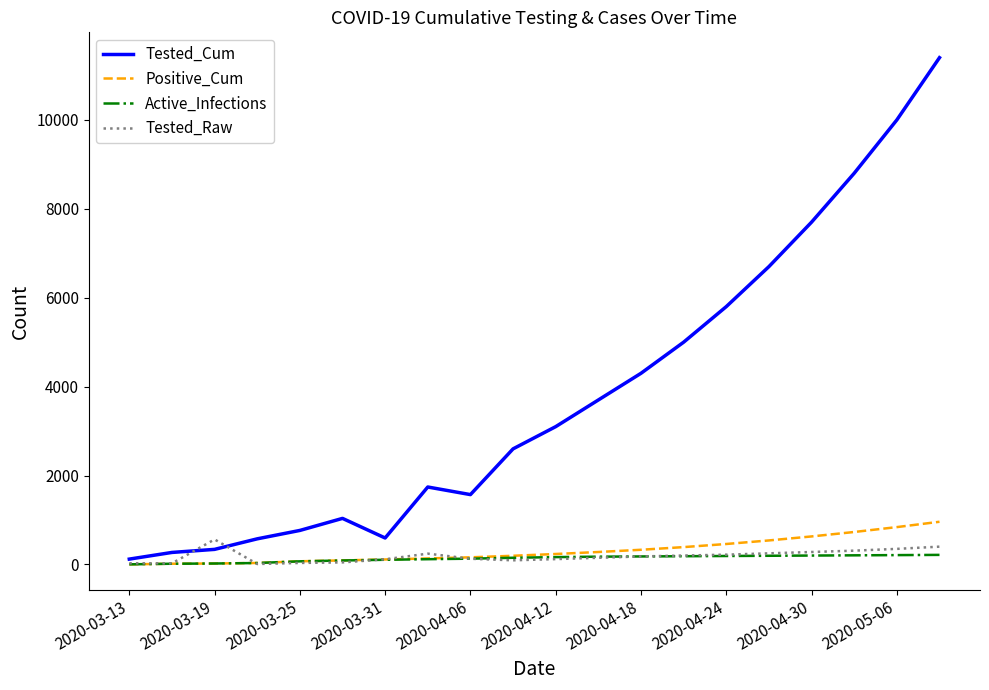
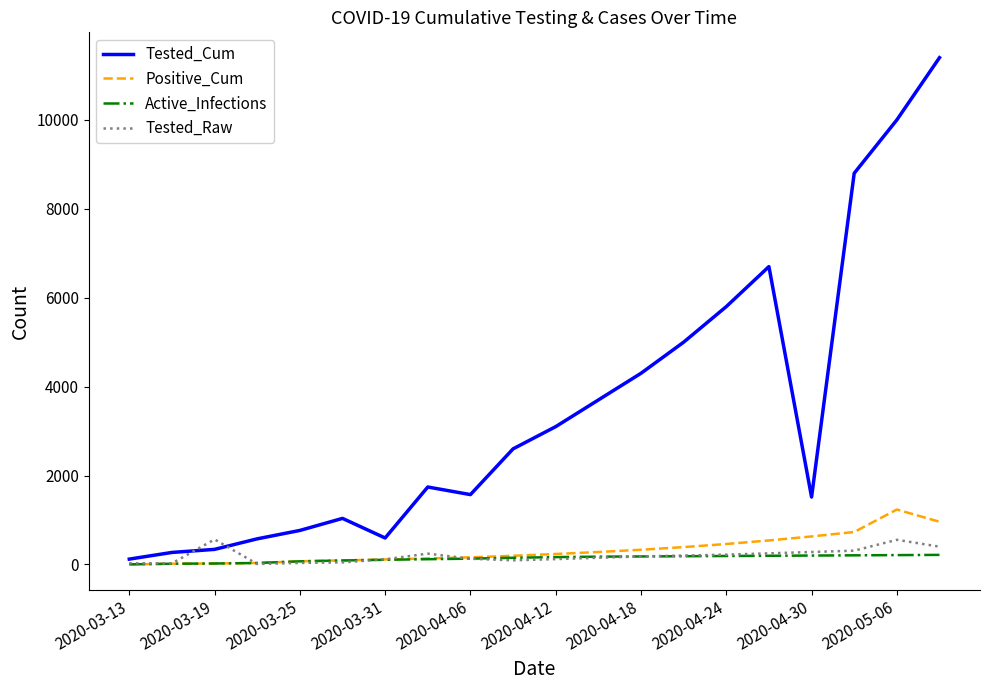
  {
    "Tested_Cum": {
      "2020-03-13": 100,
      "2020-03-19": 300,
      "2020-03-25": 800,
      "2020-03-31": 600,
      "2020-04-06": 1600,
      "2020-04-12": 3100,
      "2020-04-18": 4300,
      "2020-04-24": 5800,
-     "2020-04-30": 7700,
+     "2020-04-30": 1500,
      "2020-05-06": 10000
    },
    "Positive_Cum": {
      "2020-04-12": 200,
      "2020-04-18": 300,
      "2020-04-24": 500,
      "2020-04-30": 600,
-     "2020-05-06": 800
+     "2020-05-06": 1200
    },
    "Active_Infections": {
      "2020-04-30": 200,
      "2020-05-06": 200
    },
    "Tested_Raw": {
      "2020-03-19": 600,
      "2020-04-30": 300,
-     "2020-05-06": 400
+     "2020-05-06": 600
    }
  }
